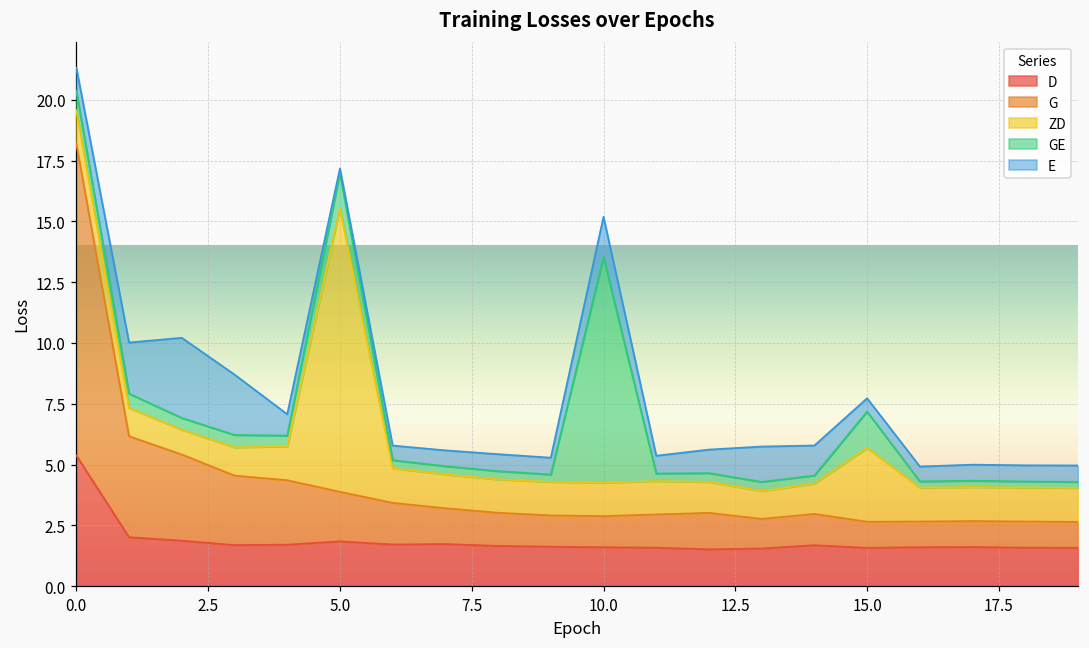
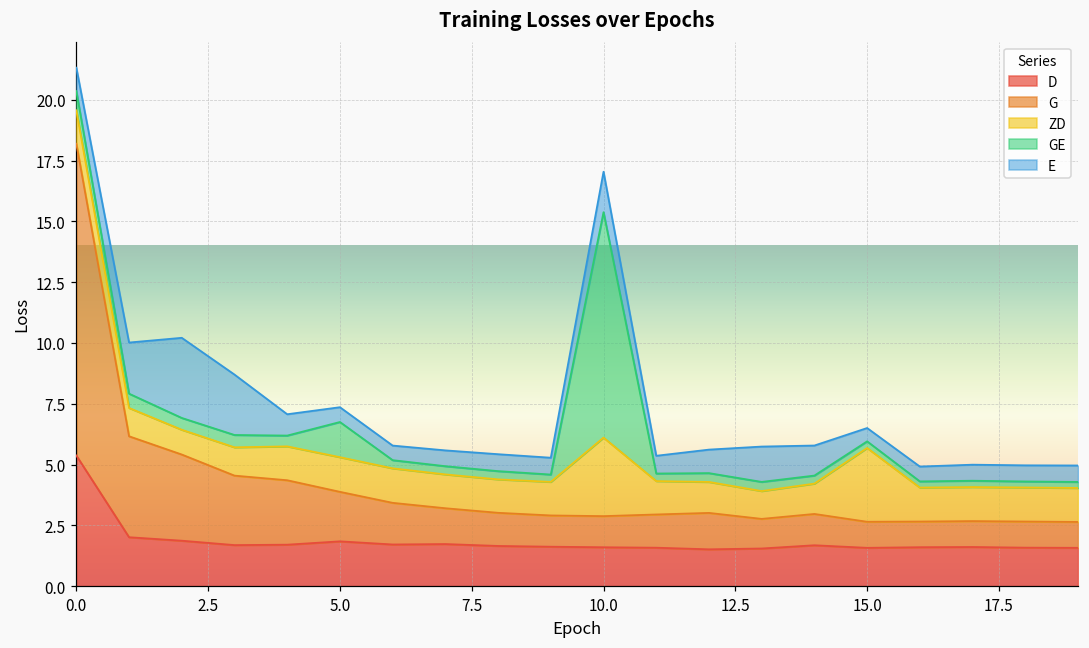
  {
    "ZD": {
      "0.0": 1.4,
-     "5.0": 11.7,
-     "10.0": 1.4,
+     "5.0": 1.4,
+     "10.0": 3.2,
      "15.0": 3.0
    },
    "GE": {
      "0.0": 0.8,
      "5.0": 1.4,
      "10.0": 9.3,
-     "15.0": 1.5
+     "15.0": 0.3
    },
    "E": {
      "0.0": 1.0,
-     "5.0": 0.2,
+     "5.0": 0.6,
      "10.0": 1.7,
      "15.0": 0.5
    }
  }
